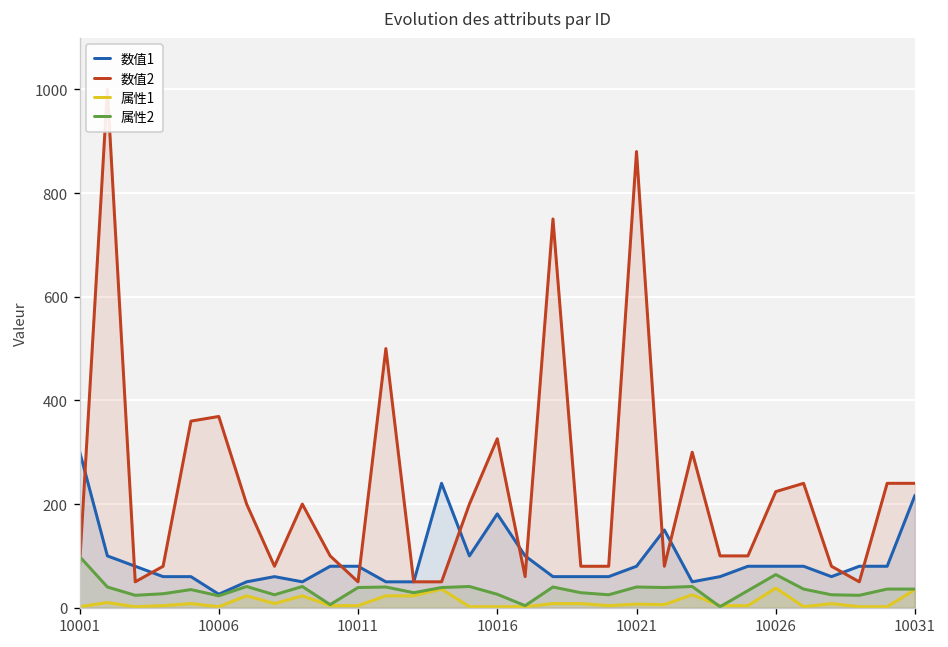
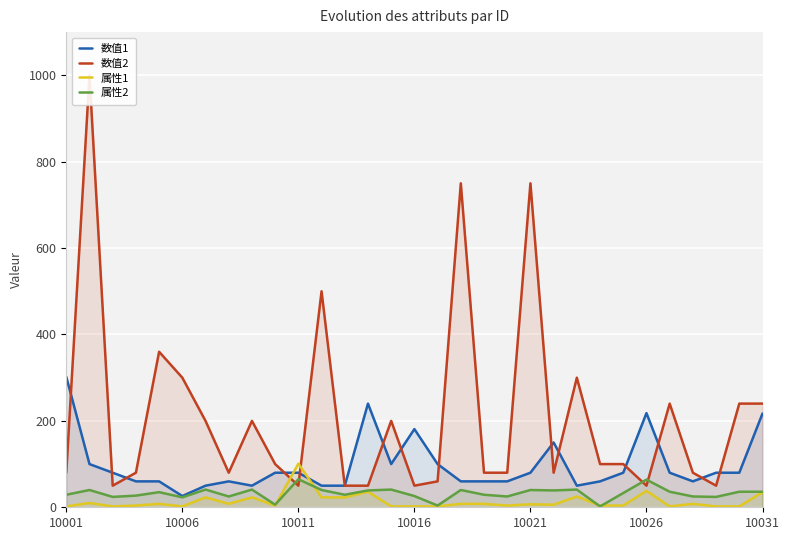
  {
    "数值1": {
      "10001": 300,
      "10011": 80,
      "10016": 180,
      "10021": 80,
-     "10026": 80,
+     "10026": 220,
      "10031": 220
    },
    "数值2": {
      "10001": 80,
-     "10006": 370,
+     "10006": 300,
      "10011": 50,
-     "10016": 330,
-     "10021": 880,
-     "10026": 220,
+     "10016": 50,
+     "10021": 750,
+     "10026": 50,
      "10031": 240
    },
    "属性1": {
      "10001": 0,
      "10006": 0,
-     "10011": 0,
+     "10011": 100,
      "10016": 0,
      "10021": 10,
      "10026": 40
    },
    "属性2": {
-     "10001": 100,
-     "10011": 40,
+     "10001": 30,
+     "10011": 70,
      "10016": 30,
      "10021": 40,
      "10026": 60
    }
  }
